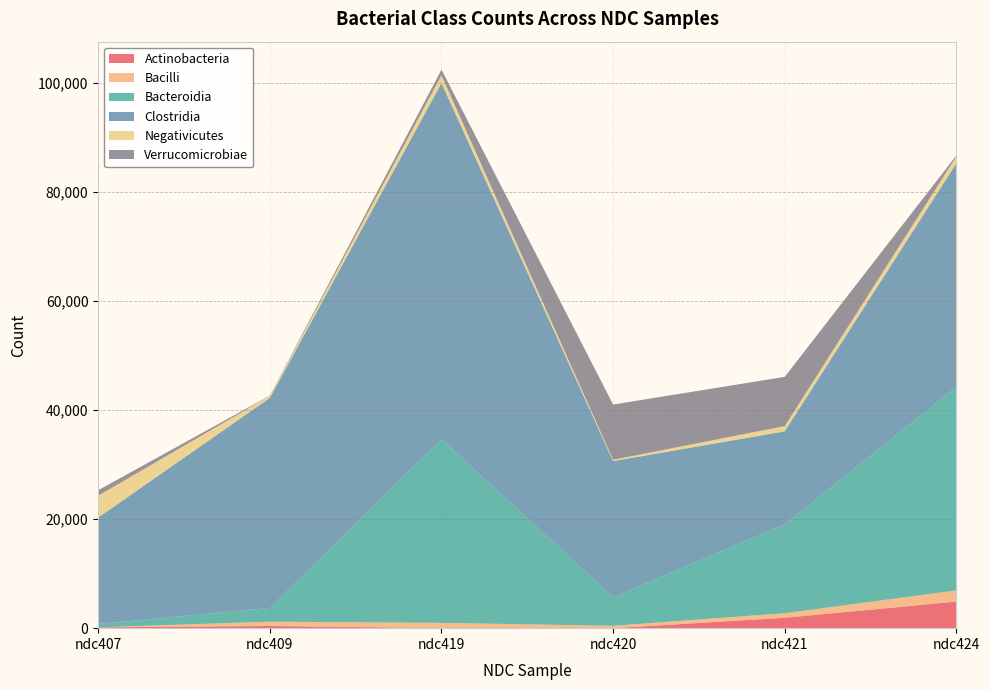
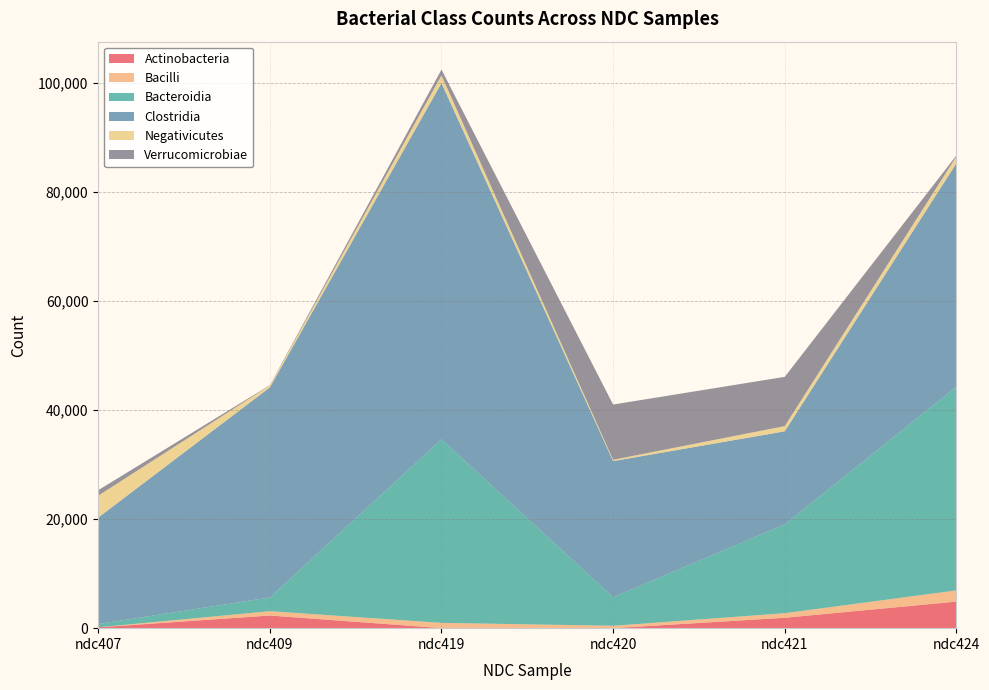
  {
    "Actinobacteria": {
-     "ndc409": "0",
+     "ndc409": "2,000",
      "ndc421": "2,000",
      "ndc424": "5,000"
    }
  }
